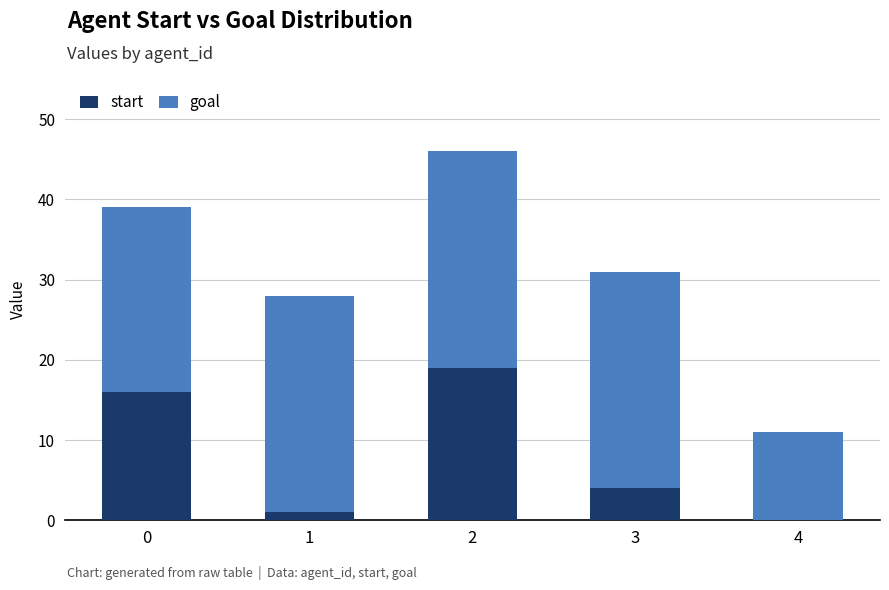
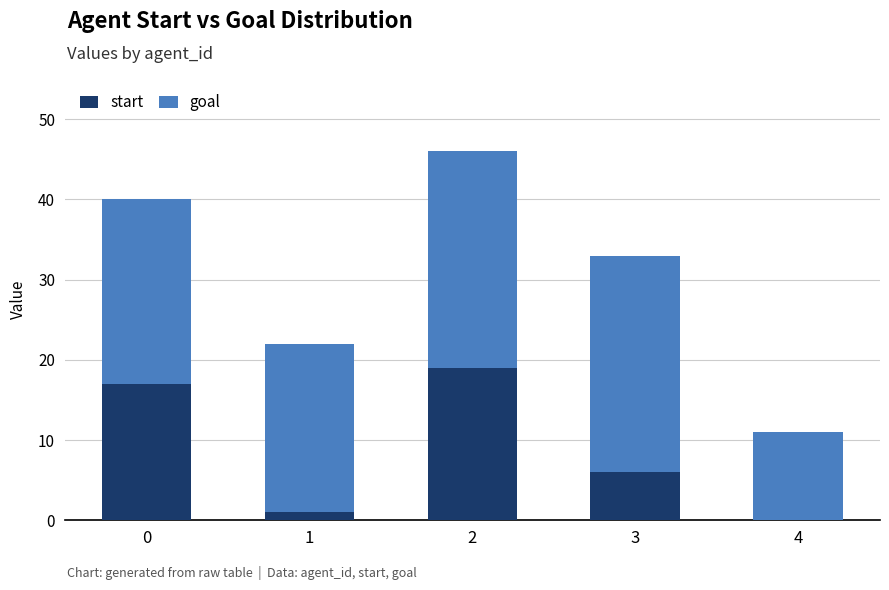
  {
    "start": {
-     "0": 16,
+     "0": 17,
      "1": 1,
      "2": 19,
-     "3": 4,
+     "3": 6,
      "4": 0
    },
    "goal": {
      "0": 23,
-     "1": 27,
+     "1": 21,
      "2": 27,
      "3": 27,
      "4": 11
    }
  }
